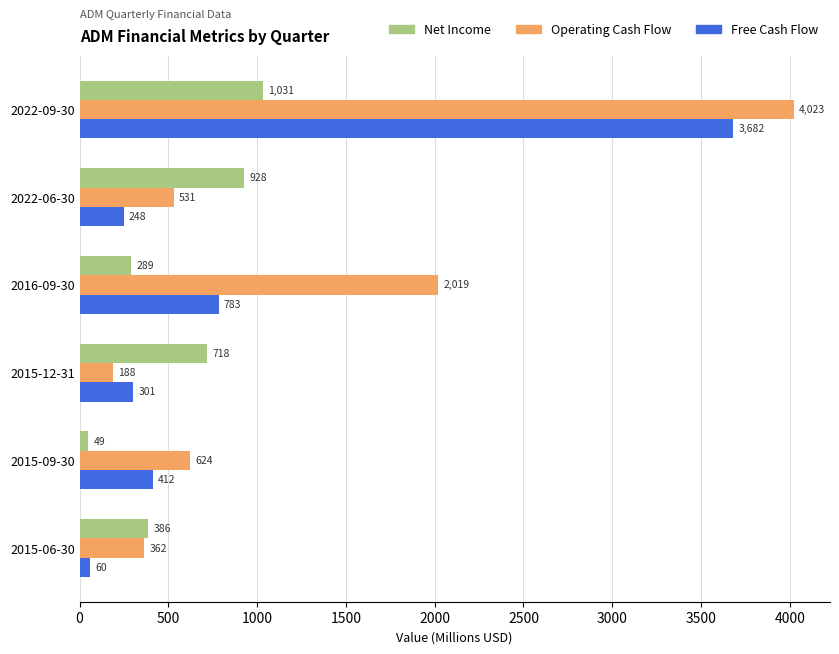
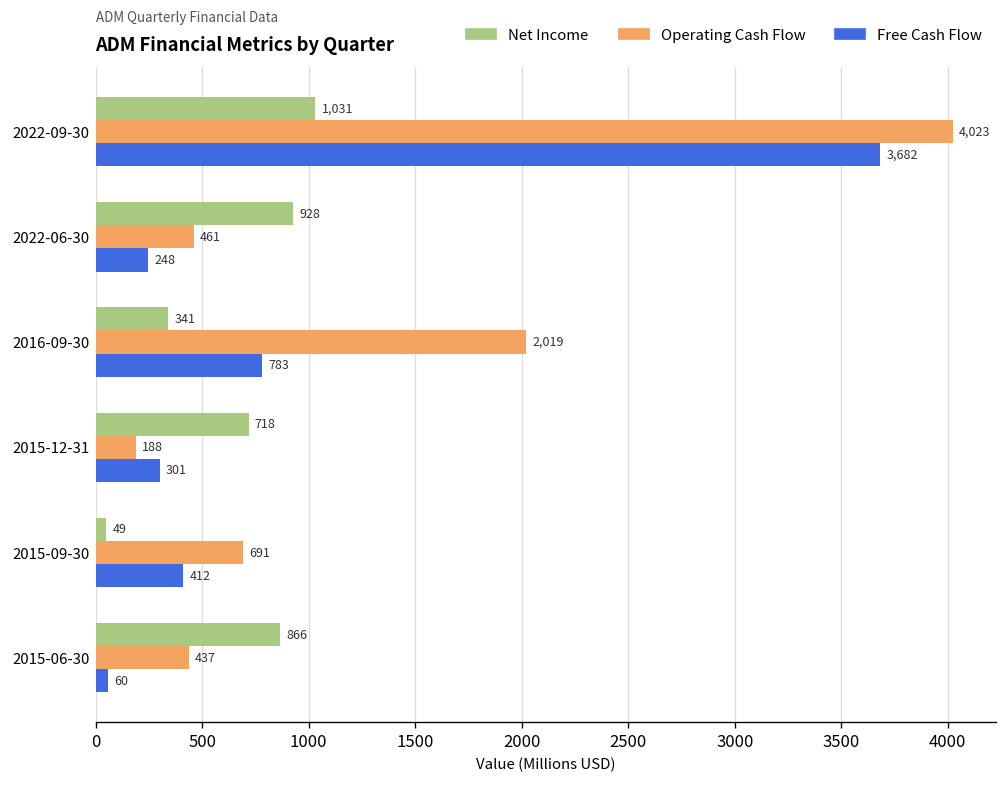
  {
    "Net Income": {
      "2022-09-30": "1,031",
      "2022-06-30": "928",
-     "2016-09-30": "289",
+     "2016-09-30": "341",
      "2015-12-31": "718",
      "2015-09-30": "49",
-     "2015-06-30": "386"
+     "2015-06-30": "866"
    },
    "Operating Cash Flow": {
      "2022-09-30": "4,023",
-     "2022-06-30": "531",
+     "2022-06-30": "461",
      "2016-09-30": "2,019",
      "2015-12-31": "188",
-     "2015-09-30": "624",
-     "2015-06-30": "362"
+     "2015-09-30": "691",
+     "2015-06-30": "437"
    },
    "Free Cash Flow": {
      "2022-09-30": "3,682",
      "2022-06-30": "248",
      "2016-09-30": "783",
      "2015-12-31": "301",
      "2015-09-30": "412",
      "2015-06-30": "60"
    }
  }
